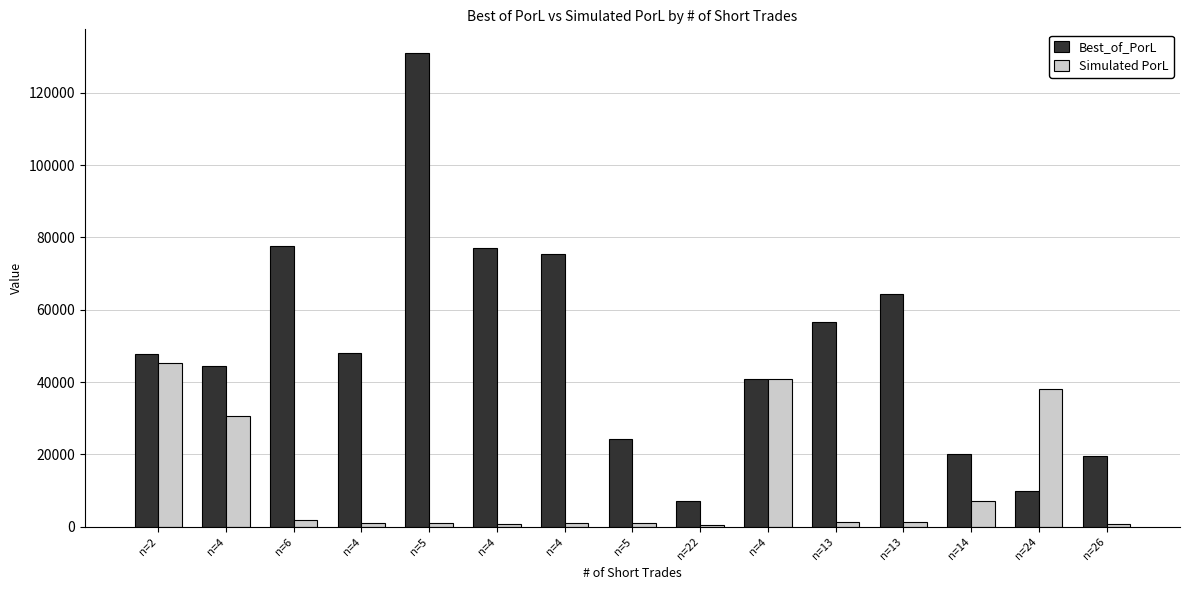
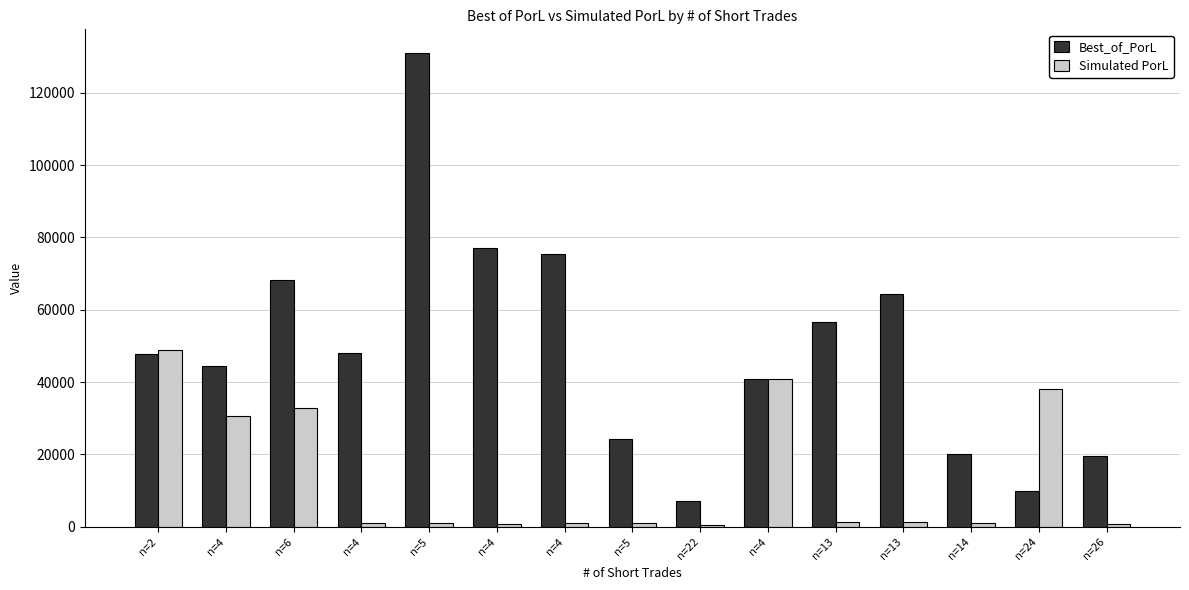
  {
    "Best_of_PorL": {
      "n=2": 48000,
-     "n=6": 78000,
+     "n=6": 68000,
      "n=22": 7000,
      "n=14": 20000,
      "n=24": 10000,
      "n=26": 19000
    },
    "Simulated PorL": {
-     "n=2": 45000,
-     "n=6": 2000,
-     "n=14": 7000,
+     "n=2": 49000,
+     "n=6": 33000,
+     "n=14": 1000,
      "n=24": 38000,
      "n=26": 1000
    }
  }
